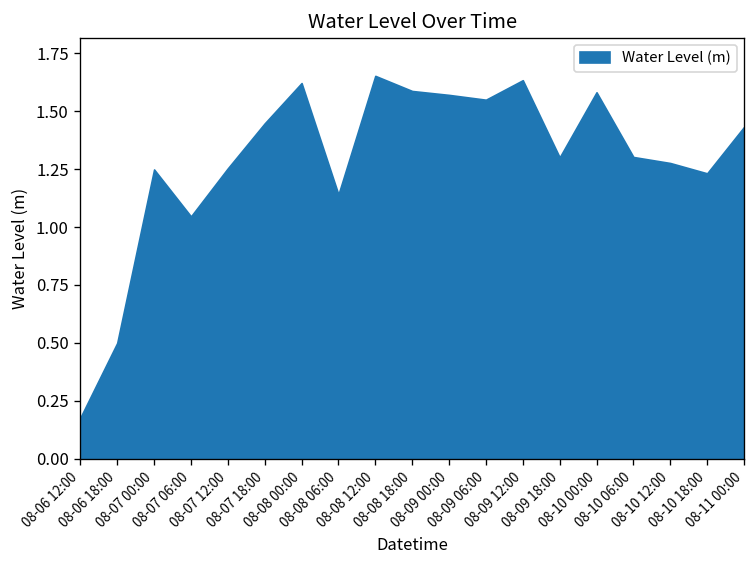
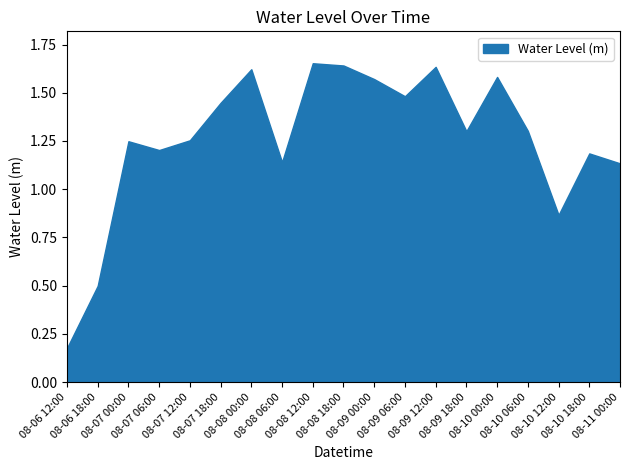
  {
    "08-06 12:00": 0.18,
    "08-06 18:00": 0.50,
    "08-07 00:00": 1.25,
-   "08-07 06:00": 1.05,
+   "08-07 06:00": 1.20,
    "08-07 12:00": 1.25,
    "08-07 18:00": 1.45,
    "08-08 00:00": 1.62,
    "08-08 06:00": 1.14,
    "08-08 12:00": 1.65,
-   "08-08 18:00": 1.59,
+   "08-08 18:00": 1.64,
    "08-09 00:00": 1.57,
-   "08-09 06:00": 1.55,
+   "08-09 06:00": 1.48,
    "08-09 12:00": 1.63,
    "08-09 18:00": 1.30,
    "08-10 00:00": 1.58,
    "08-10 06:00": 1.30,
-   "08-10 12:00": 1.28,
-   "08-10 18:00": 1.23,
-   "08-11 00:00": 1.43
+   "08-10 12:00": 0.87,
+   "08-10 18:00": 1.19,
+   "08-11 00:00": 1.13
  }
